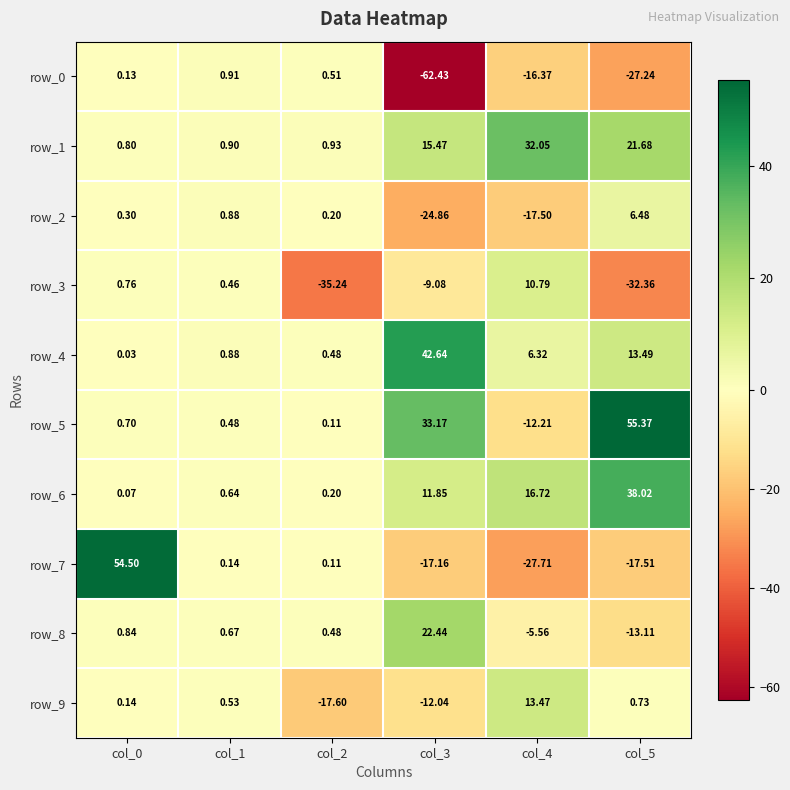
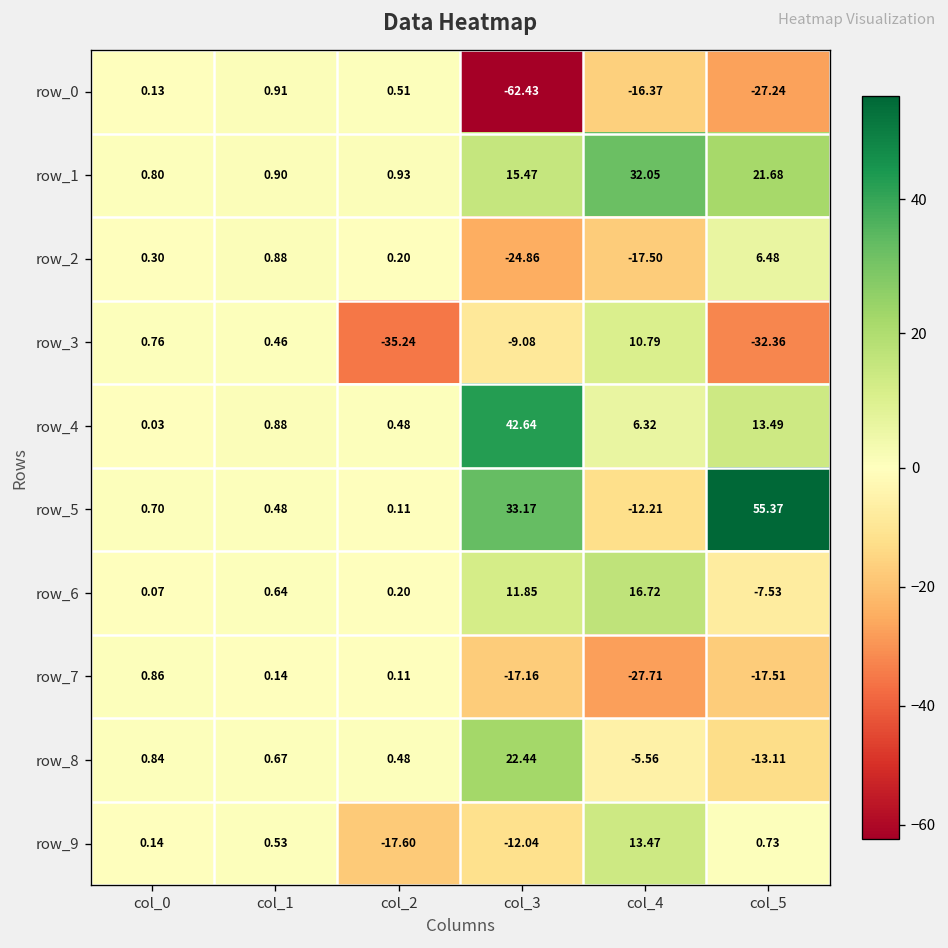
  {
    "row_0": {
      "col_0": 0.13,
      "col_1": 0.91,
      "col_2": 0.51,
      "col_3": -62.43,
      "col_4": -16.37,
      "col_5": -27.24
    },
    "row_1": {
      "col_0": 0.80,
      "col_1": 0.90,
      "col_2": 0.93,
      "col_3": 15.47,
      "col_4": 32.05,
      "col_5": 21.68
    },
    "row_2": {
      "col_0": 0.30,
      "col_1": 0.88,
      "col_2": 0.20,
      "col_3": -24.86,
      "col_4": -17.50,
      "col_5": 6.48
    },
    "row_3": {
      "col_0": 0.76,
      "col_1": 0.46,
      "col_2": -35.24,
      "col_3": -9.08,
      "col_4": 10.79,
      "col_5": -32.36
    },
    "row_4": {
      "col_0": 0.03,
      "col_1": 0.88,
      "col_2": 0.48,
      "col_3": 42.64,
      "col_4": 6.32,
      "col_5": 13.49
    },
    "row_5": {
      "col_0": 0.70,
      "col_1": 0.48,
      "col_2": 0.11,
      "col_3": 33.17,
      "col_4": -12.21,
      "col_5": 55.37
    },
    "row_6": {
      "col_0": 0.07,
      "col_1": 0.64,
      "col_2": 0.20,
      "col_3": 11.85,
      "col_4": 16.72,
-     "col_5": 38.02
+     "col_5": -7.53
    },
    "row_7": {
-     "col_0": 54.50,
+     "col_0": 0.86,
      "col_1": 0.14,
      "col_2": 0.11,
      "col_3": -17.16,
      "col_4": -27.71,
      "col_5": -17.51
    },
    "row_8": {
      "col_0": 0.84,
      "col_1": 0.67,
      "col_2": 0.48,
      "col_3": 22.44,
      "col_4": -5.56,
      "col_5": -13.11
    },
    "row_9": {
      "col_0": 0.14,
      "col_1": 0.53,
      "col_2": -17.60,
      "col_3": -12.04,
      "col_4": 13.47,
      "col_5": 0.73
    }
  }
